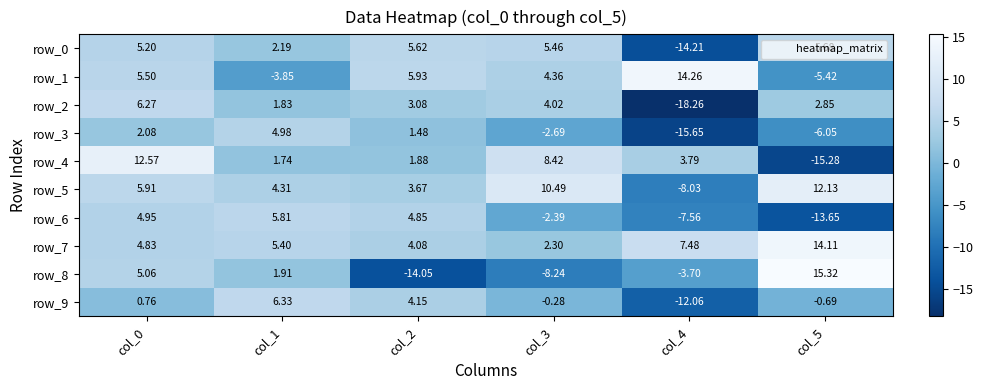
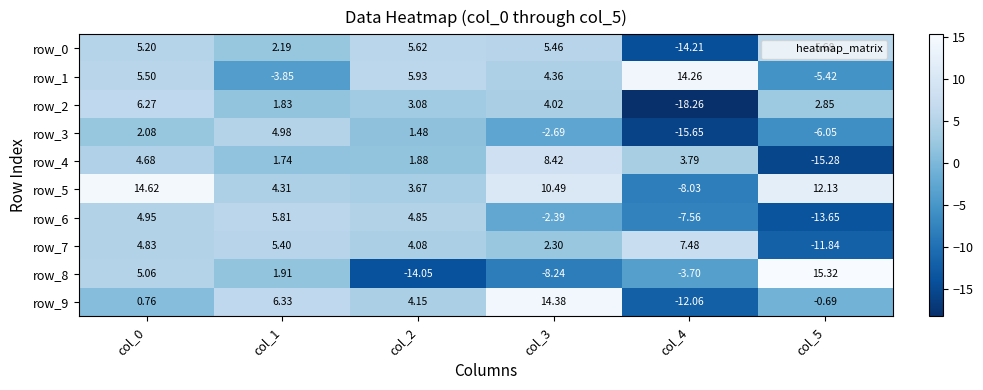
  {
    "row_0": {
      "col_0": 5.20,
      "col_1": 2.19,
      "col_2": 5.62,
      "col_3": 5.46,
      "col_4": -14.21
    },
    "row_1": {
      "col_0": 5.50,
      "col_1": -3.85,
      "col_2": 5.93,
      "col_3": 4.36,
      "col_4": 14.26,
      "col_5": -5.42
    },
    "row_2": {
      "col_0": 6.27,
      "col_1": 1.83,
      "col_2": 3.08,
      "col_3": 4.02,
      "col_4": -18.26,
      "col_5": 2.85
    },
    "row_3": {
      "col_0": 2.08,
      "col_1": 4.98,
      "col_2": 1.48,
      "col_3": -2.69,
      "col_4": -15.65,
      "col_5": -6.05
    },
    "row_4": {
-     "col_0": 12.57,
+     "col_0": 4.68,
      "col_1": 1.74,
      "col_2": 1.88,
      "col_3": 8.42,
      "col_4": 3.79,
      "col_5": -15.28
    },
    "row_5": {
-     "col_0": 5.91,
+     "col_0": 14.62,
      "col_1": 4.31,
      "col_2": 3.67,
      "col_3": 10.49,
      "col_4": -8.03,
      "col_5": 12.13
    },
    "row_6": {
      "col_0": 4.95,
      "col_1": 5.81,
      "col_2": 4.85,
      "col_3": -2.39,
      "col_4": -7.56,
      "col_5": -13.65
    },
    "row_7": {
      "col_0": 4.83,
      "col_1": 5.40,
      "col_2": 4.08,
      "col_3": 2.30,
      "col_4": 7.48,
-     "col_5": 14.11
+     "col_5": -11.84
    },
    "row_8": {
      "col_0": 5.06,
      "col_1": 1.91,
      "col_2": -14.05,
      "col_3": -8.24,
      "col_4": -3.70,
      "col_5": 15.32
    },
    "row_9": {
      "col_0": 0.76,
      "col_1": 6.33,
      "col_2": 4.15,
-     "col_3": -0.28,
+     "col_3": 14.38,
      "col_4": -12.06,
      "col_5": -0.69
    }
  }
